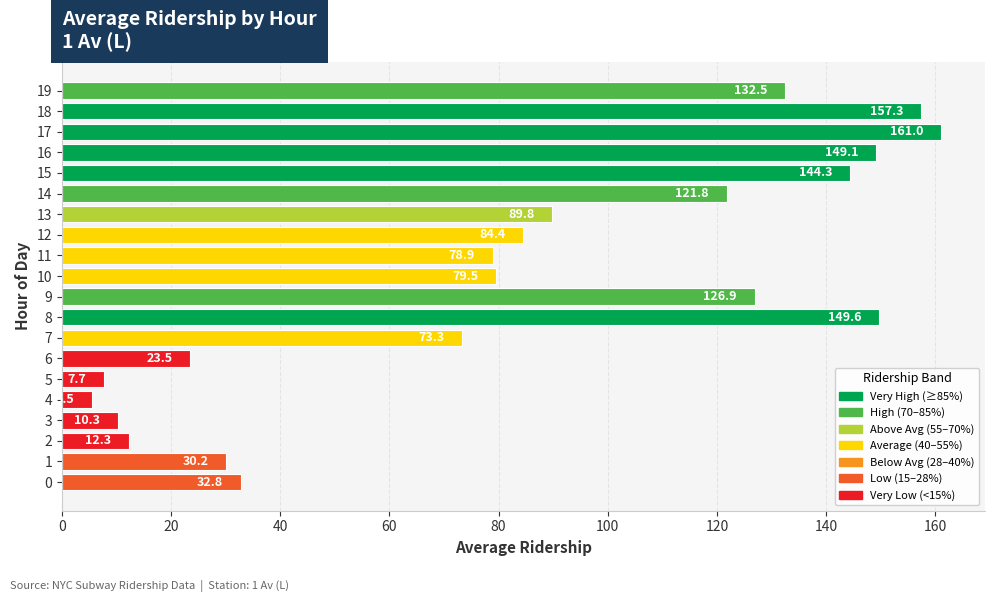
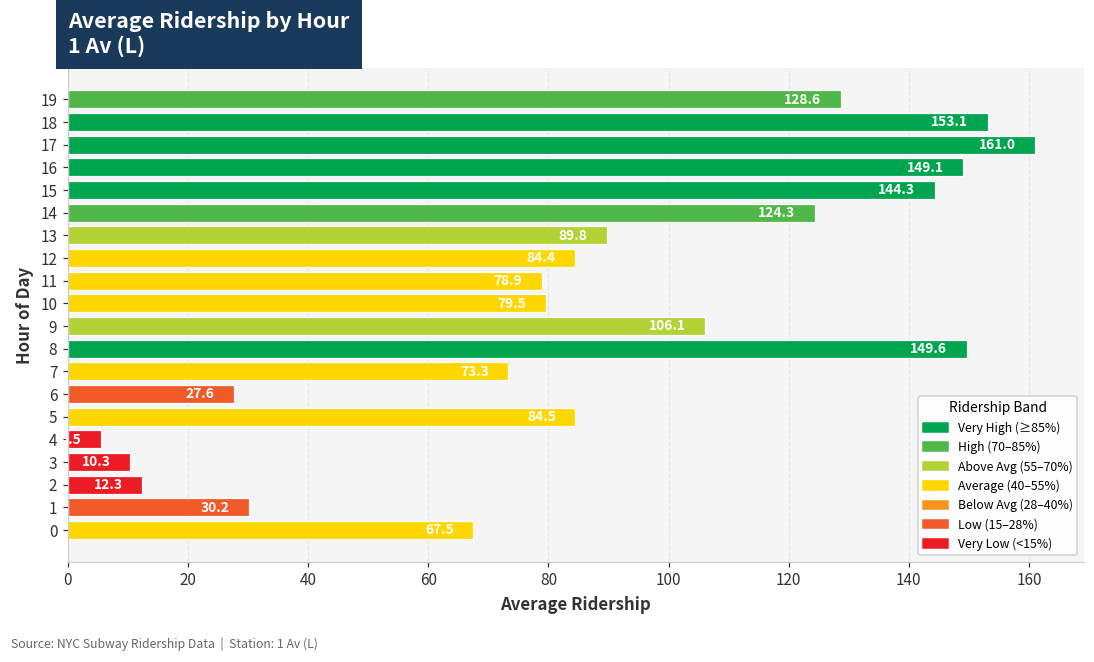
  {
-   "19": 132.5,
-   "18": 157.3,
+   "19": 128.6,
+   "18": 153.1,
    "17": 161.0,
    "16": 149.1,
    "15": 144.3,
-   "14": 121.8,
+   "14": 124.3,
    "13": 89.8,
    "12": 84.4,
    "11": 78.9,
    "10": 79.5,
-   "9": 126.9,
+   "9": 106.1,
    "8": 149.6,
    "7": 73.3,
-   "6": 23.5,
-   "5": 7.7,
+   "6": 27.6,
+   "5": 84.5,
    "4": 5.5,
    "3": 10.3,
    "2": 12.3,
    "1": 30.2,
-   "0": 32.8
+   "0": 67.5
  }
